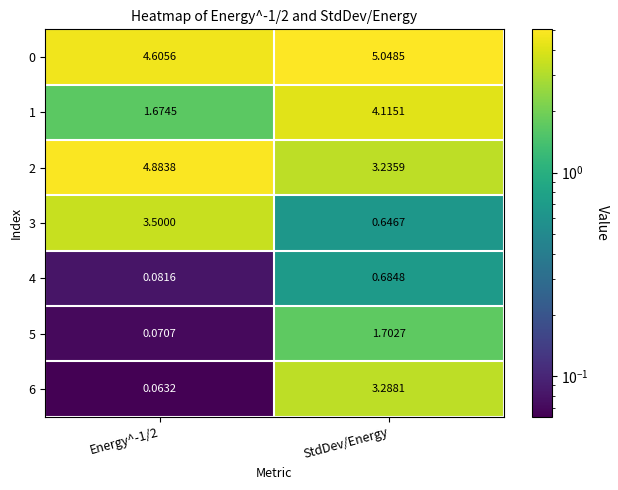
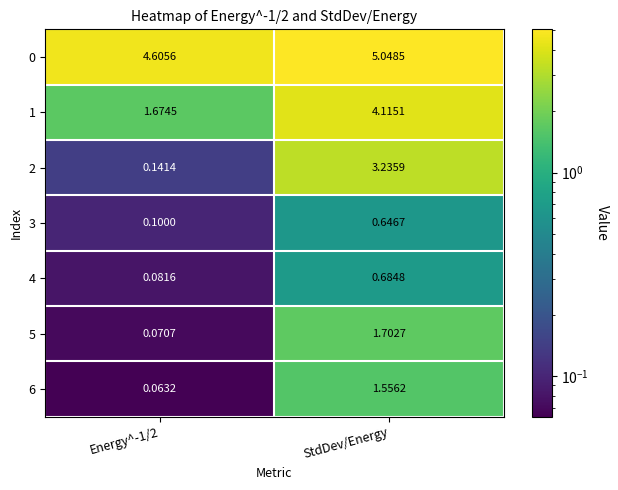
  {
    "0": {
      "Energy^-1/2": 4.6056,
      "StdDev/Energy": 5.0485
    },
    "1": {
      "Energy^-1/2": 1.6745,
      "StdDev/Energy": 4.1151
    },
    "2": {
-     "Energy^-1/2": 4.8838,
+     "Energy^-1/2": 0.1414,
      "StdDev/Energy": 3.2359
    },
    "3": {
-     "Energy^-1/2": 3.5000,
+     "Energy^-1/2": 0.1000,
      "StdDev/Energy": 0.6467
    },
    "4": {
      "Energy^-1/2": 0.0816,
      "StdDev/Energy": 0.6848
    },
    "5": {
      "Energy^-1/2": 0.0707,
      "StdDev/Energy": 1.7027
    },
    "6": {
      "Energy^-1/2": 0.0632,
-     "StdDev/Energy": 3.2881
+     "StdDev/Energy": 1.5562
    }
  }
